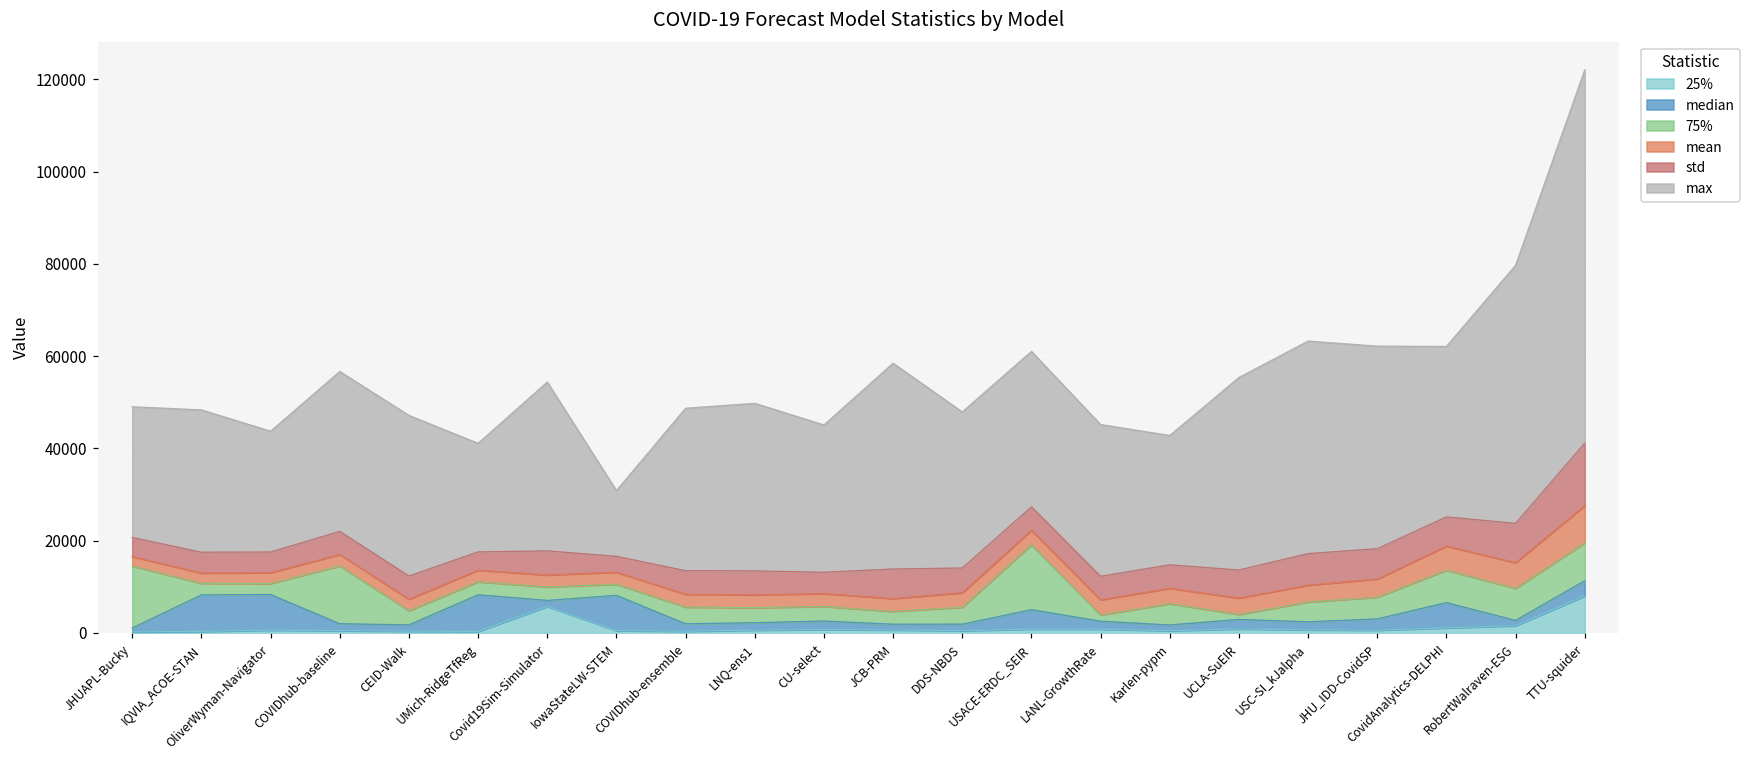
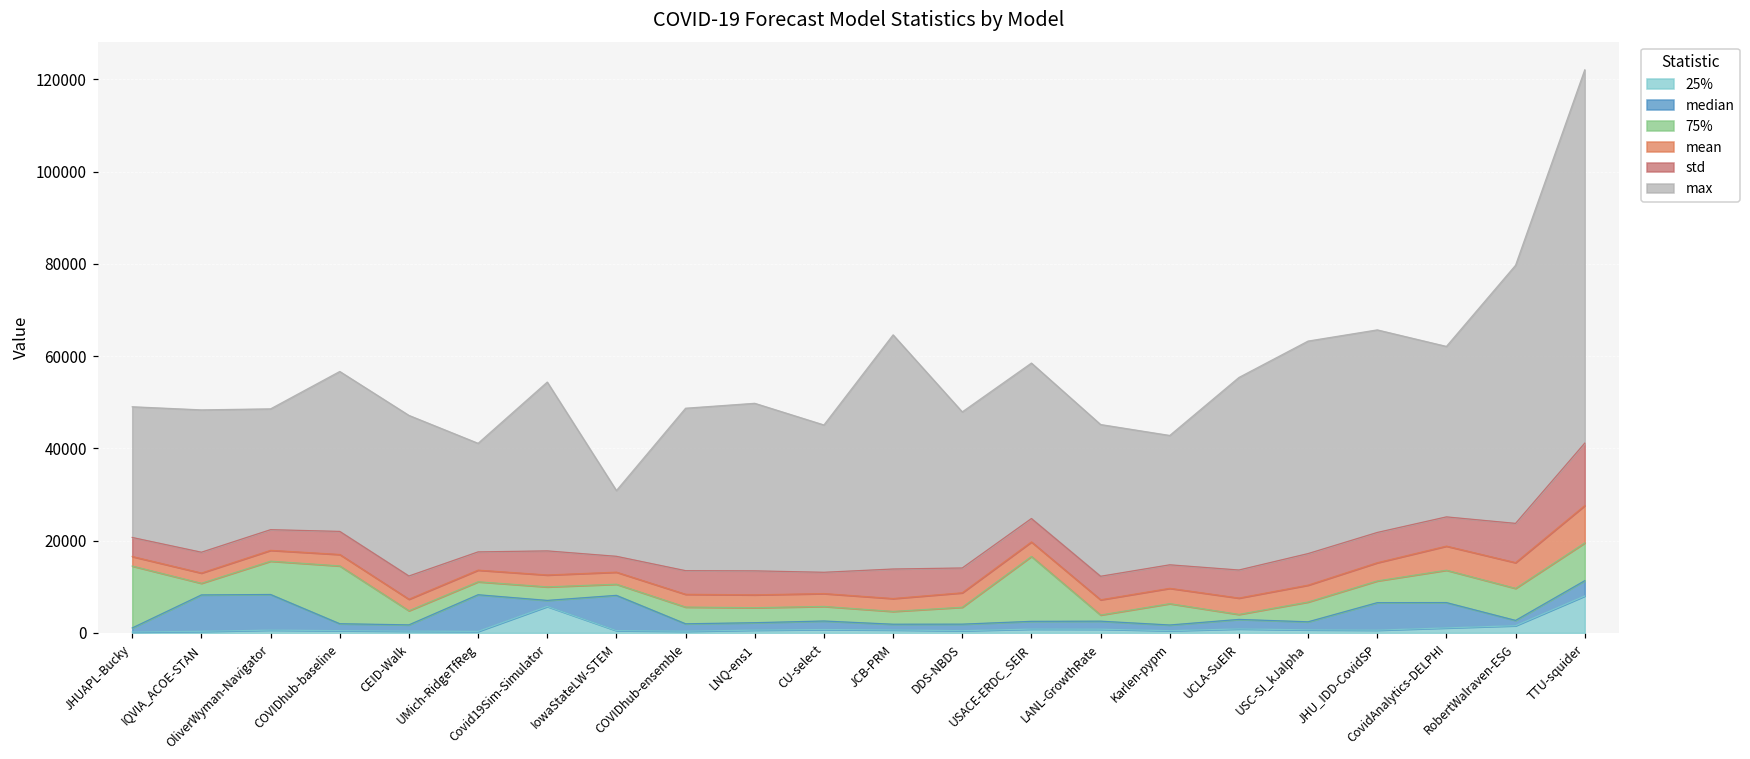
  {
    "25%": {
      "JHUAPL-Bucky": 0,
      "IQVIA_ACOE-STAN": 0,
      "OliverWyman-Navigator": 1000,
      "COVIDhub-baseline": 0,
      "CEID-Walk": 0,
      "UMich-RidgeTfReg": 0,
      "Covid19Sim-Simulator": 6000,
      "IowaStateLW-STEM": 0,
      "COVIDhub-ensemble": 0,
      "LNQ-ens1": 1000,
      "CU-select": 1000,
      "JCB-PRM": 1000,
      "DDS-NBDS": 0,
      "USACE-ERDC_SEIR": 1000,
      "LANL-GrowthRate": 1000,
      "Karlen-pypm": 0,
      "UCLA-SuEIR": 1000,
      "USC-SI_kJalpha": 1000,
      "JHU_IDD-CovidSP": 1000,
      "CovidAnalytics-DELPHI": 1000,
      "RobertWalraven-ESG": 2000,
      "TTU-squider": 8000
    },
    "median": {
      "JHUAPL-Bucky": 1000,
      "IQVIA_ACOE-STAN": 8000,
      "OliverWyman-Navigator": 8000,
      "COVIDhub-baseline": 2000,
      "CEID-Walk": 1000,
      "UMich-RidgeTfReg": 8000,
      "Covid19Sim-Simulator": 1000,
      "IowaStateLW-STEM": 8000,
      "COVIDhub-ensemble": 2000,
      "LNQ-ens1": 2000,
      "CU-select": 2000,
      "JCB-PRM": 1000,
      "DDS-NBDS": 1000,
-     "USACE-ERDC_SEIR": 4000,
+     "USACE-ERDC_SEIR": 2000,
      "LANL-GrowthRate": 2000,
      "Karlen-pypm": 1000,
      "UCLA-SuEIR": 2000,
      "USC-SI_kJalpha": 2000,
-     "JHU_IDD-CovidSP": 2000,
+     "JHU_IDD-CovidSP": 6000,
      "CovidAnalytics-DELPHI": 5000,
      "RobertWalraven-ESG": 1000,
      "TTU-squider": 3000
    },
    "75%": {
      "JHUAPL-Bucky": 13000,
      "IQVIA_ACOE-STAN": 3000,
-     "OliverWyman-Navigator": 2000,
+     "OliverWyman-Navigator": 7000,
      "COVIDhub-baseline": 13000,
      "CEID-Walk": 3000,
      "UMich-RidgeTfReg": 3000,
      "Covid19Sim-Simulator": 3000,
      "IowaStateLW-STEM": 2000,
      "COVIDhub-ensemble": 4000,
      "LNQ-ens1": 3000,
      "CU-select": 3000,
      "JCB-PRM": 3000,
      "DDS-NBDS": 4000,
      "USACE-ERDC_SEIR": 14000,
      "LANL-GrowthRate": 1000,
      "Karlen-pypm": 5000,
      "UCLA-SuEIR": 1000,
      "USC-SI_kJalpha": 4000,
      "JHU_IDD-CovidSP": 5000,
      "CovidAnalytics-DELPHI": 7000,
      "RobertWalraven-ESG": 7000,
      "TTU-squider": 8000
    },
    "max": {
      "JHUAPL-Bucky": 28000,
      "IQVIA_ACOE-STAN": 31000,
      "OliverWyman-Navigator": 26000,
      "COVIDhub-baseline": 35000,
      "CEID-Walk": 35000,
      "UMich-RidgeTfReg": 24000,
      "Covid19Sim-Simulator": 37000,
      "IowaStateLW-STEM": 14000,
      "COVIDhub-ensemble": 35000,
      "LNQ-ens1": 36000,
      "CU-select": 32000,
-     "JCB-PRM": 45000,
+     "JCB-PRM": 51000,
      "DDS-NBDS": 34000,
      "USACE-ERDC_SEIR": 34000,
      "LANL-GrowthRate": 33000,
      "Karlen-pypm": 28000,
      "UCLA-SuEIR": 42000,
      "USC-SI_kJalpha": 46000,
      "JHU_IDD-CovidSP": 44000,
      "CovidAnalytics-DELPHI": 37000,
      "RobertWalraven-ESG": 56000,
      "TTU-squider": 81000
    }
  }
